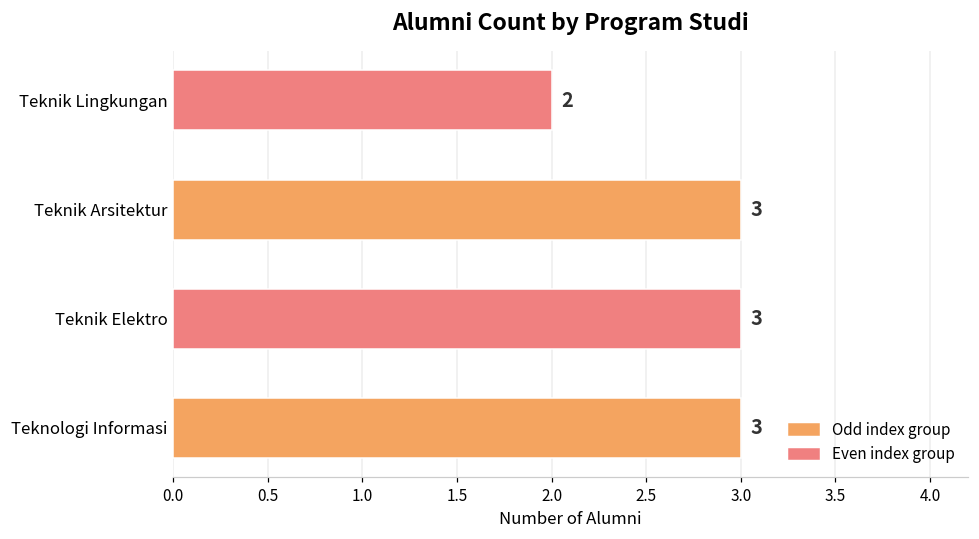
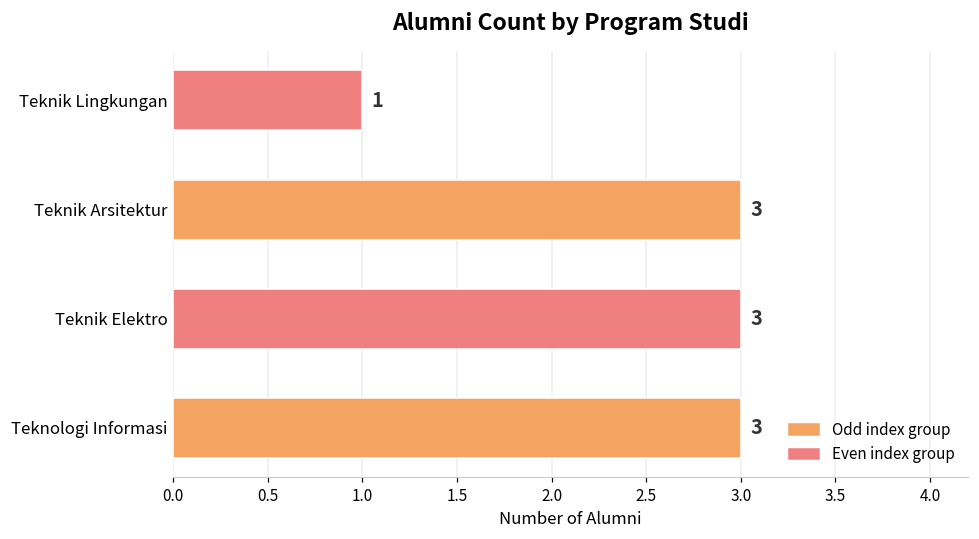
  {
-   "Teknik Lingkungan": 2,
+   "Teknik Lingkungan": 1,
    "Teknik Arsitektur": 3,
    "Teknik Elektro": 3,
    "Teknologi Informasi": 3
  }
